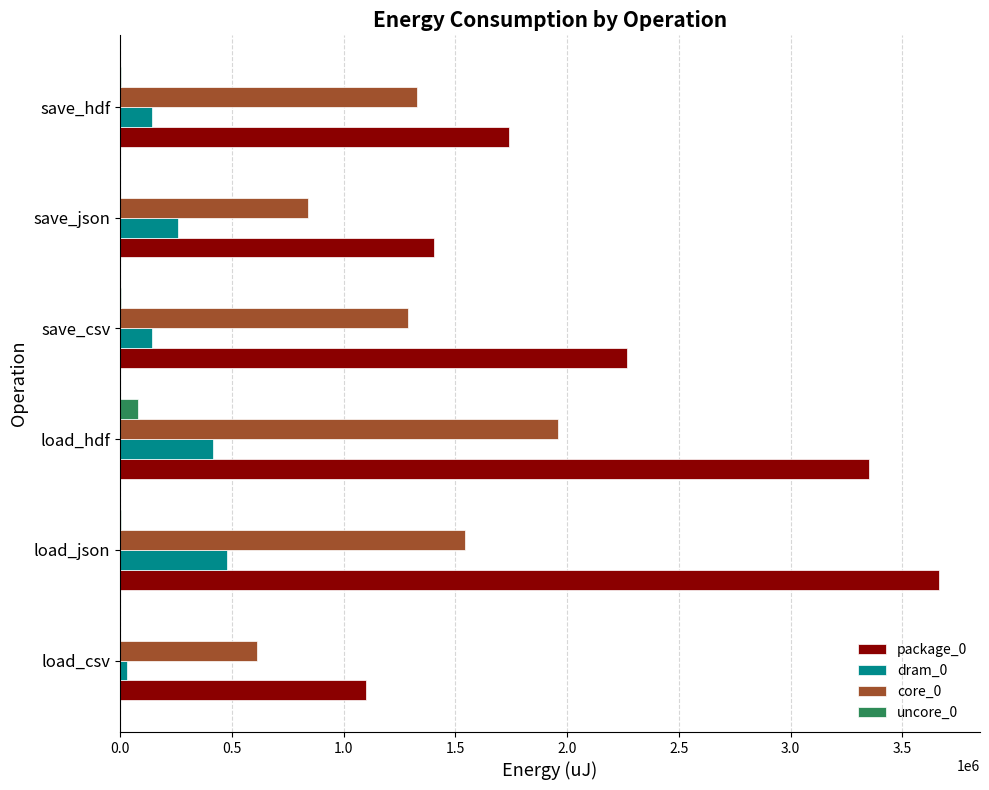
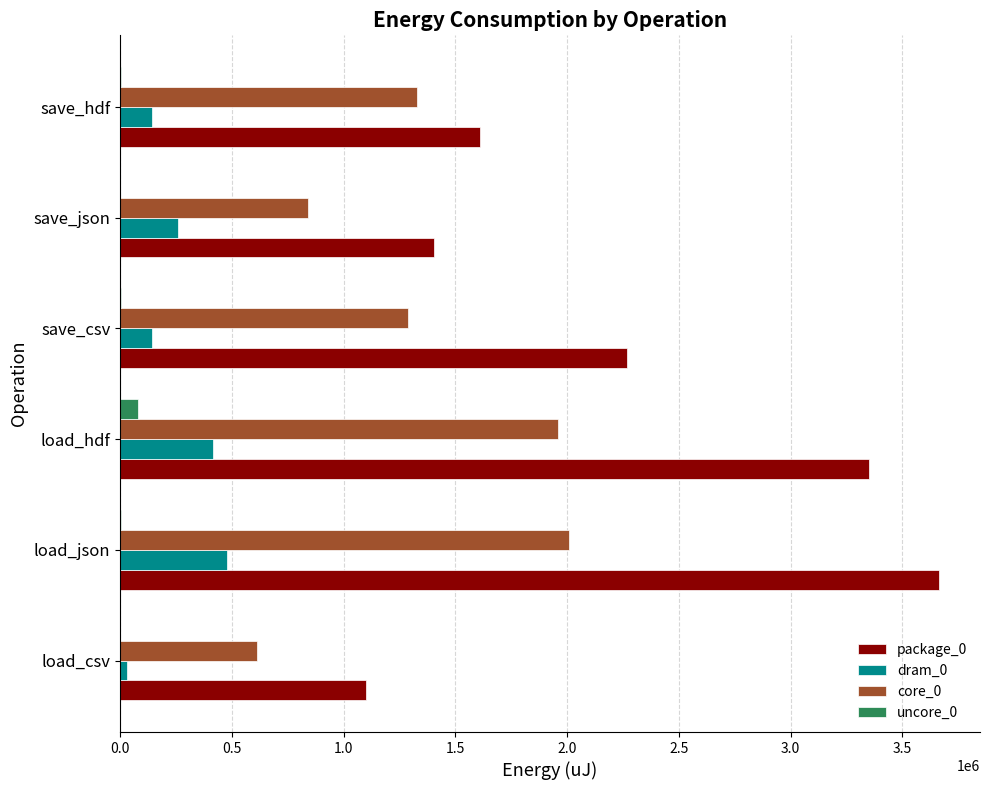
  {
    "package_0": {
-     "save_hdf": 1740000,
+     "save_hdf": 1610000,
      "save_json": 1400000,
      "save_csv": 2270000,
      "load_hdf": 3350000,
      "load_json": 3660000,
      "load_csv": 1100000
    },
    "dram_0": {
      "save_hdf": 140000,
      "save_json": 260000,
      "save_csv": 140000,
      "load_hdf": 420000,
      "load_json": 480000,
      "load_csv": 30000
    },
    "core_0": {
      "save_hdf": 1330000,
      "save_json": 840000,
      "save_csv": 1290000,
      "load_hdf": 1960000,
-     "load_json": 1540000,
+     "load_json": 2010000,
      "load_csv": 610000
    },
    "uncore_0": {
      "load_hdf": 80000,
      "load_csv": 0
    }
  }
